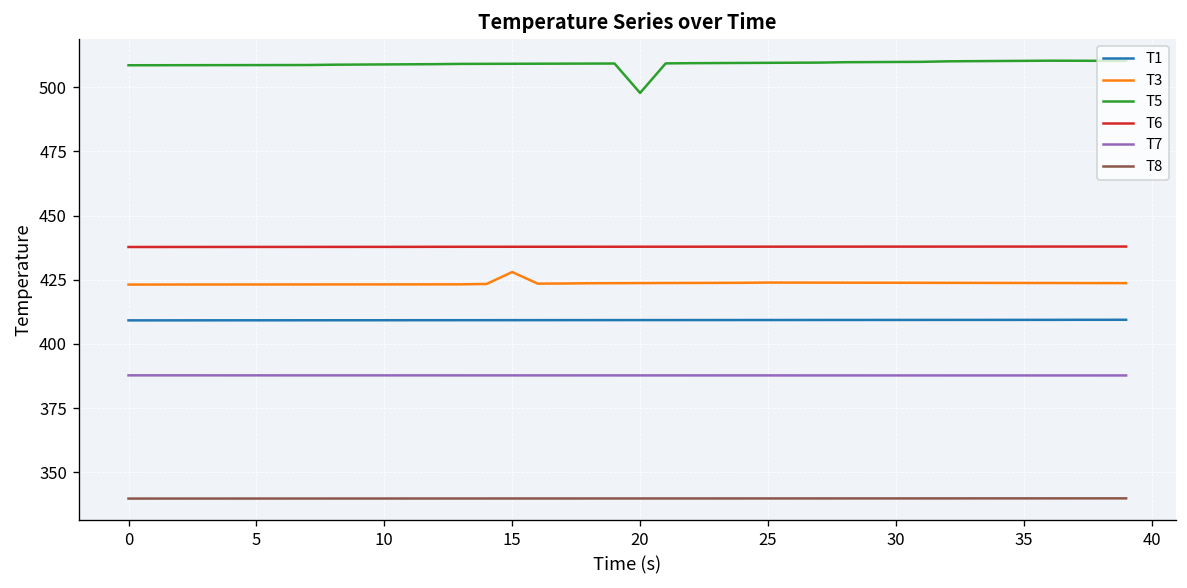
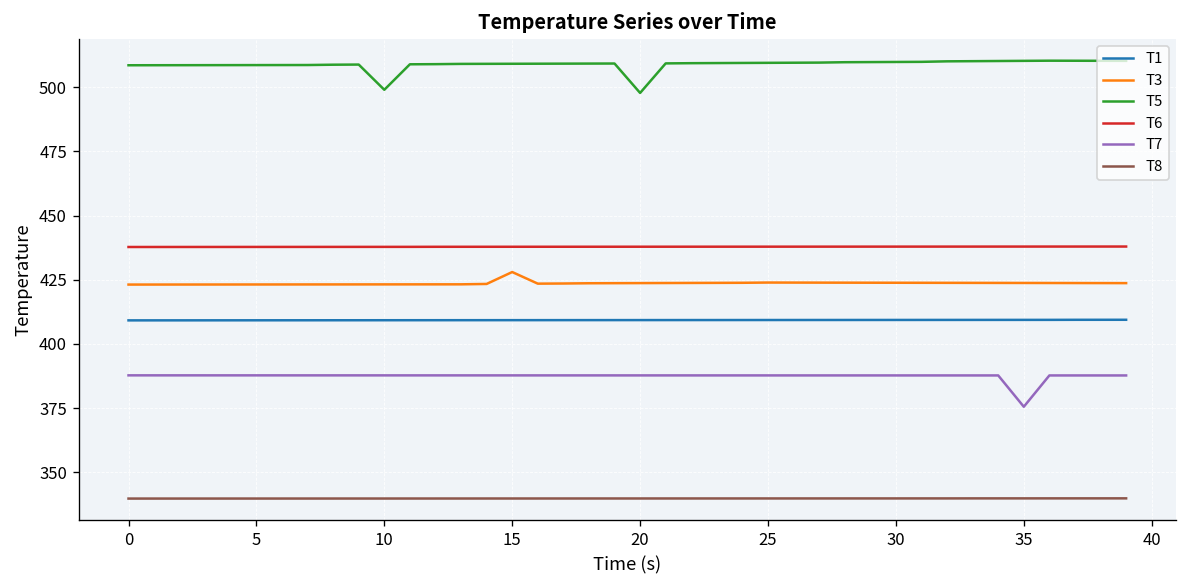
  {
    "T1": {
      "0": 409,
      "5": 409,
      "10": 409,
      "15": 409,
      "20": 409,
      "25": 409,
      "30": 409,
      "35": 409
    },
    "T3": {
      "0": 423,
      "5": 423,
      "10": 423,
      "15": 428,
      "20": 424,
      "25": 424,
      "30": 424,
      "35": 424
    },
    "T5": {
      "0": 508,
      "5": 509,
-     "10": 509,
+     "10": 499,
      "15": 509,
      "20": 498,
      "25": 509,
      "30": 510,
      "35": 510
    },
    "T6": {
      "0": 438,
      "5": 438,
      "10": 438,
      "15": 438,
      "20": 438,
      "25": 438,
      "30": 438,
      "35": 438
    },
    "T7": {
      "0": 388,
      "5": 388,
      "10": 388,
      "15": 388,
      "20": 388,
      "25": 388,
      "30": 388,
-     "35": 388
+     "35": 376
    },
    "T8": {
      "0": 340,
      "5": 340,
      "10": 340,
      "15": 340,
      "20": 340,
      "25": 340,
      "30": 340,
      "35": 340
    }
  }
